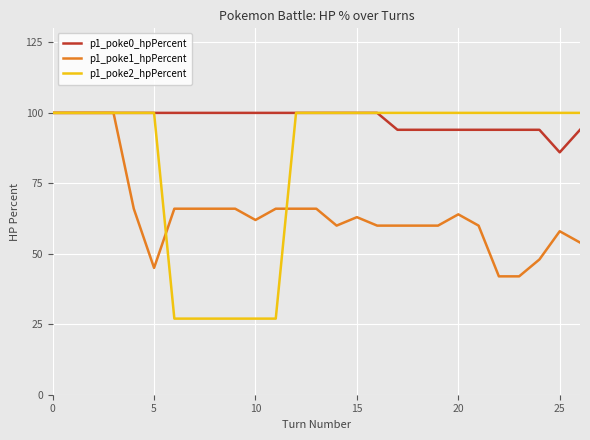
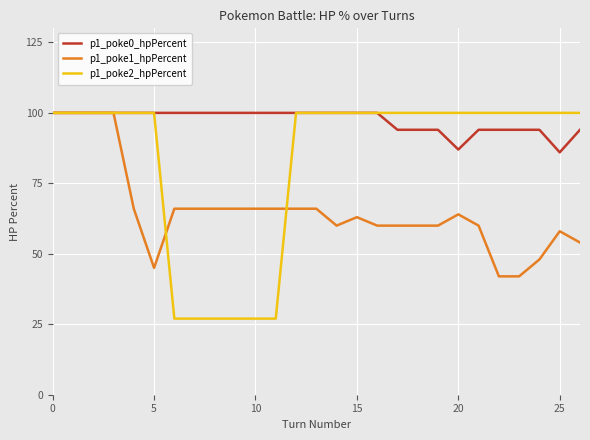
  {
    "p1_poke0_hpPercent": {
      "10": 100,
-     "20": 94,
+     "20": 87,
      "25": 86
    },
    "p1_poke1_hpPercent": {
      "5": 45,
-     "10": 62,
+     "10": 66,
      "15": 63,
      "20": 64,
      "25": 58
    },
    "p1_poke2_hpPercent": {
      "10": 27,
      "20": 100,
      "25": 100
    }
  }
